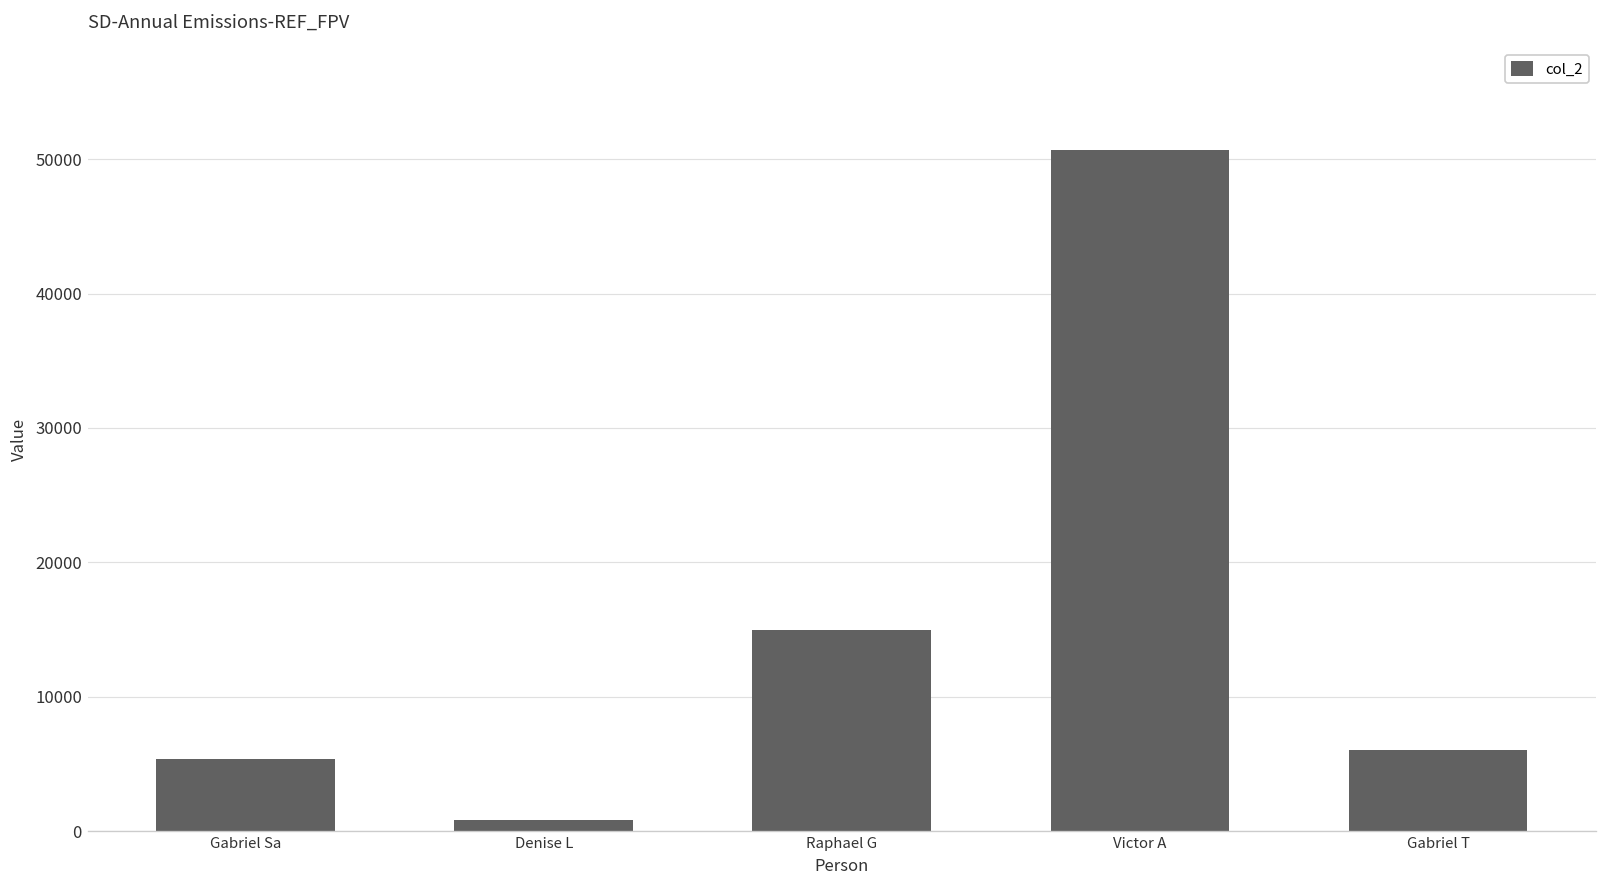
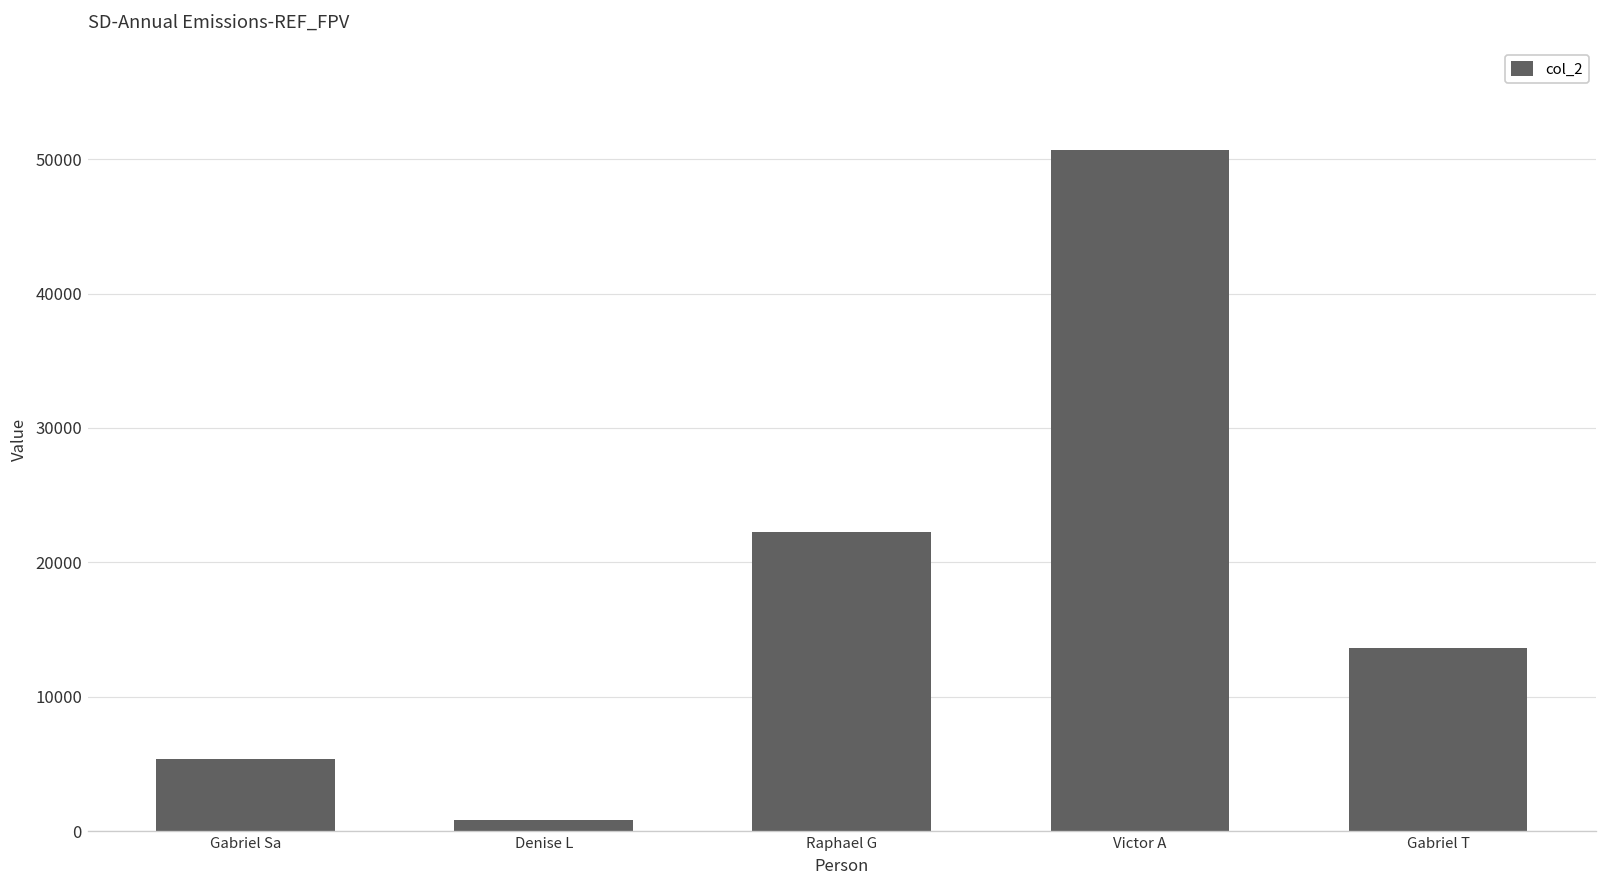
  {
    "Gabriel Sa": 5400,
    "Denise L": 800,
-   "Raphael G": 15000,
+   "Raphael G": 22300,
    "Victor A": 50700,
-   "Gabriel T": 6000
+   "Gabriel T": 13600
  }
